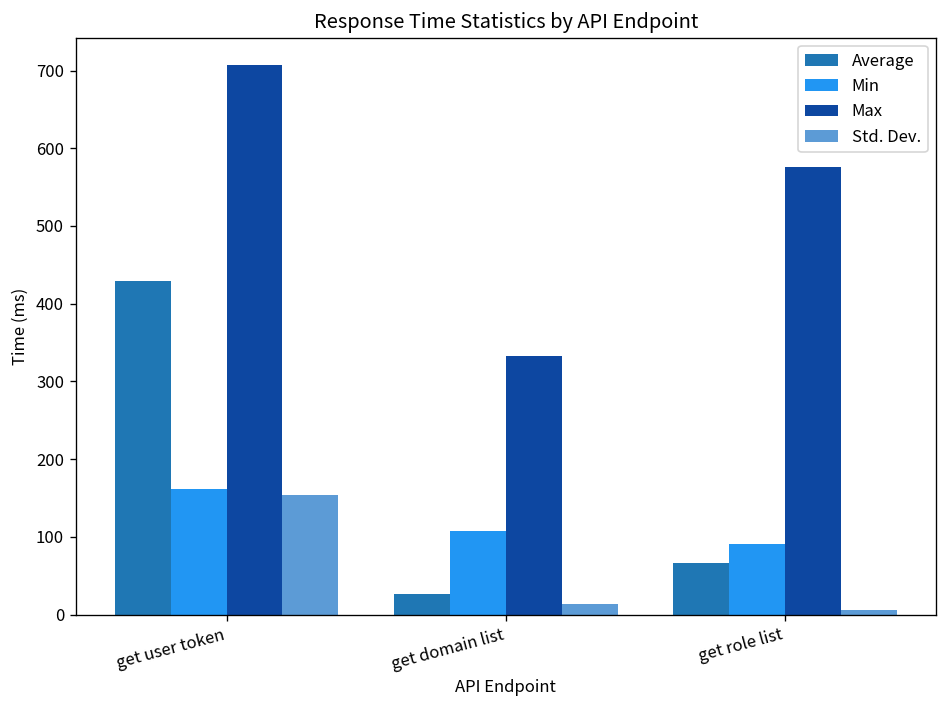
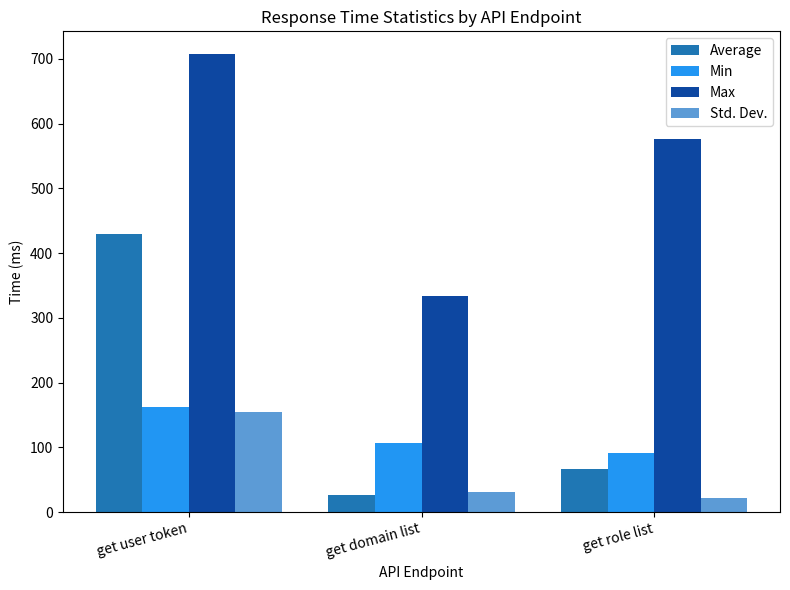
  {
    "Min": {
      "get user token": 160,
      "get domain list": 110,
      "get role list": 90
    },
    "Std. Dev.": {
      "get user token": 150,
-     "get domain list": 10,
-     "get role list": 10
+     "get domain list": 30,
+     "get role list": 20
    }
  }
